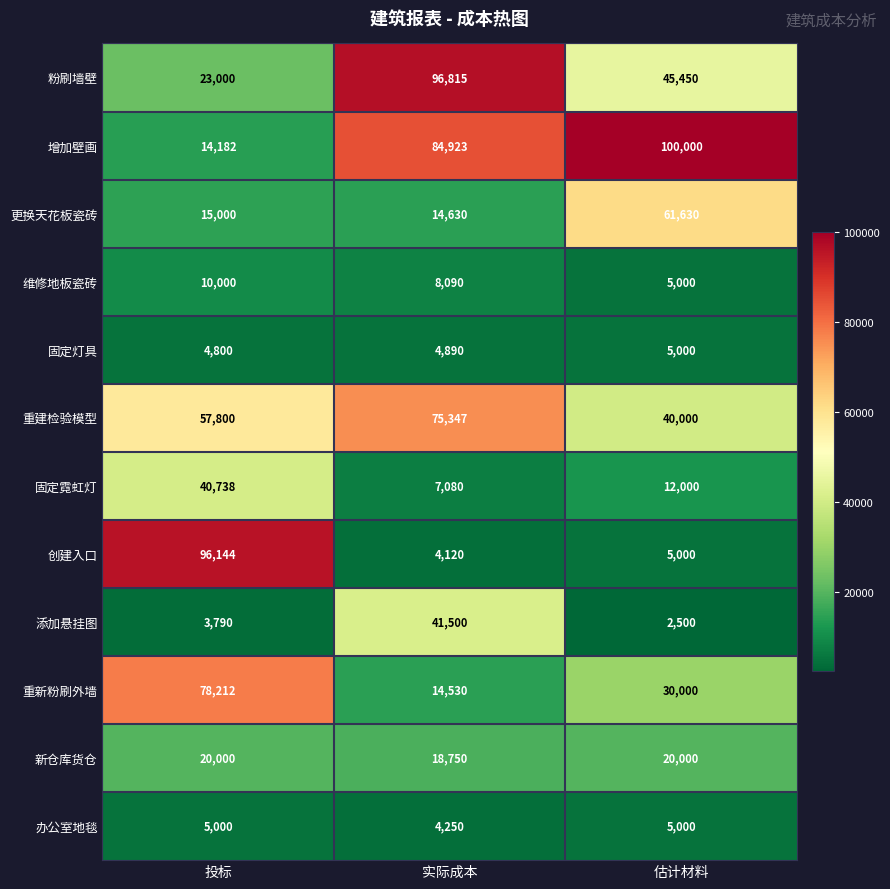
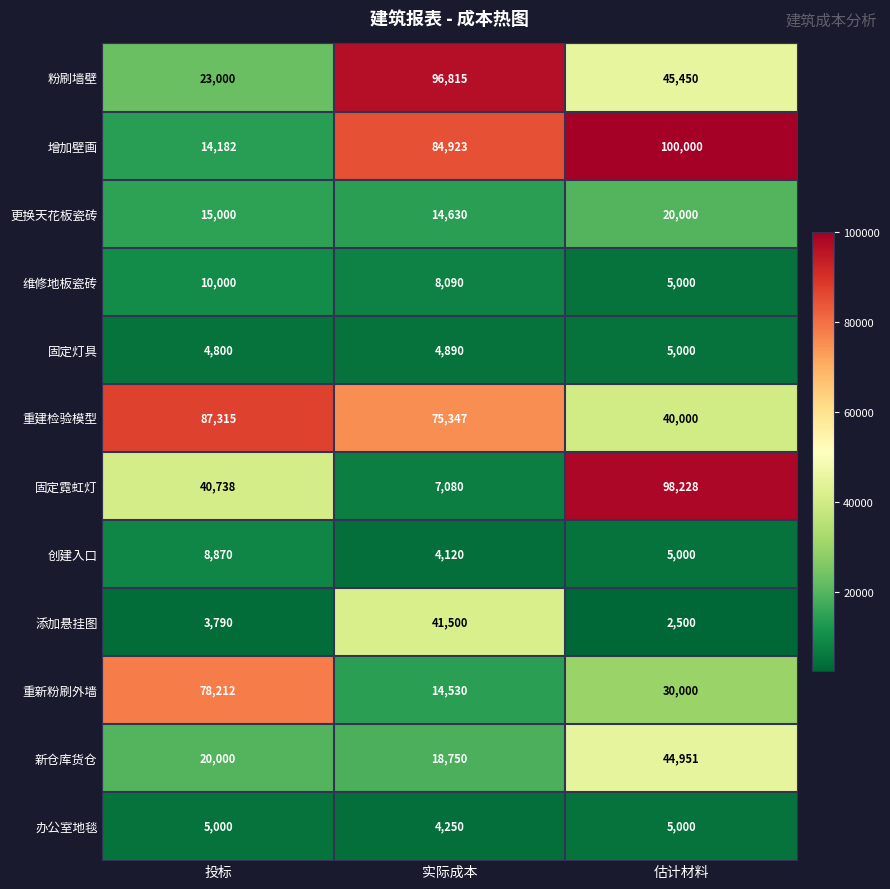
  {
    "粉刷墙壁": {
      "投标": "23,000",
      "实际成本": "96,815",
      "估计材料": "45,450"
    },
    "增加壁画": {
      "投标": "14,182",
      "实际成本": "84,923",
      "估计材料": "100,000"
    },
    "更换天花板瓷砖": {
      "投标": "15,000",
      "实际成本": "14,630",
-     "估计材料": "61,630"
+     "估计材料": "20,000"
    },
    "维修地板瓷砖": {
      "投标": "10,000",
      "实际成本": "8,090",
      "估计材料": "5,000"
    },
    "固定灯具": {
      "投标": "4,800",
      "实际成本": "4,890",
      "估计材料": "5,000"
    },
    "重建检验模型": {
-     "投标": "57,800",
+     "投标": "87,315",
      "实际成本": "75,347",
      "估计材料": "40,000"
    },
    "固定霓虹灯": {
      "投标": "40,738",
      "实际成本": "7,080",
-     "估计材料": "12,000"
+     "估计材料": "98,228"
    },
    "创建入口": {
-     "投标": "96,144",
+     "投标": "8,870",
      "实际成本": "4,120",
      "估计材料": "5,000"
    },
    "添加悬挂图": {
      "投标": "3,790",
      "实际成本": "41,500",
      "估计材料": "2,500"
    },
    "重新粉刷外墙": {
      "投标": "78,212",
      "实际成本": "14,530",
      "估计材料": "30,000"
    },
    "新仓库货仓": {
      "投标": "20,000",
      "实际成本": "18,750",
-     "估计材料": "20,000"
+     "估计材料": "44,951"
    },
    "办公室地毯": {
      "投标": "5,000",
      "实际成本": "4,250",
      "估计材料": "5,000"
    }
  }
